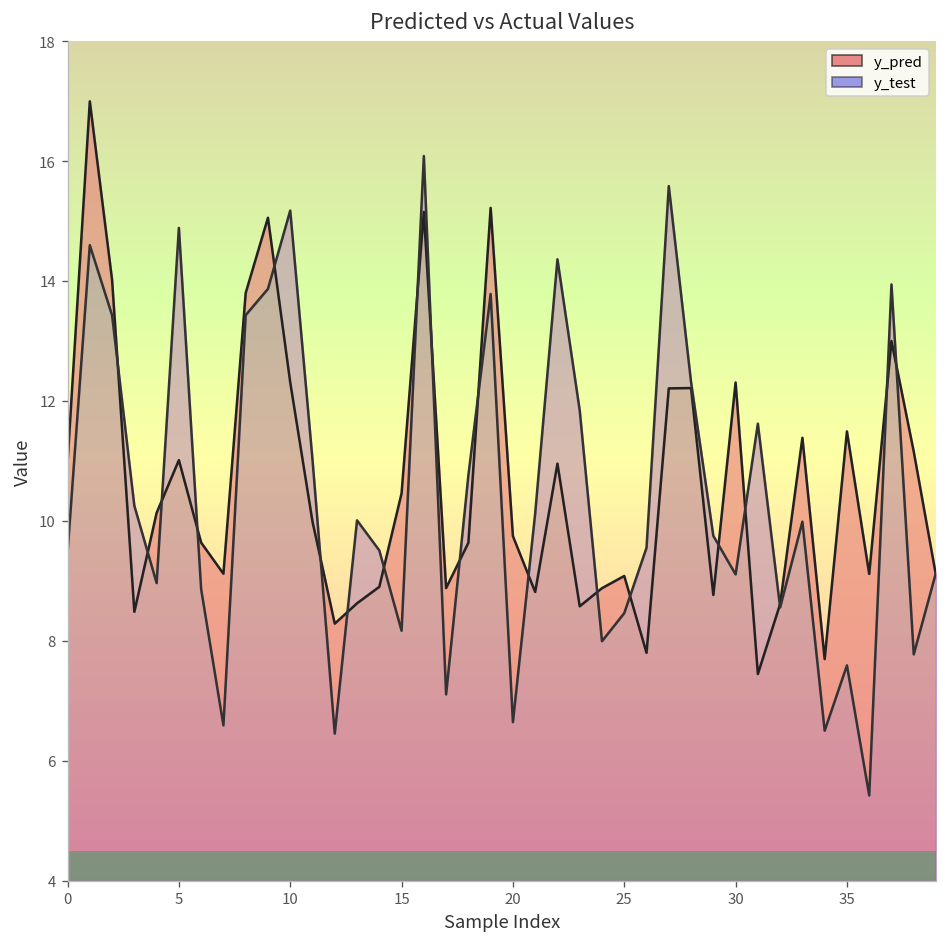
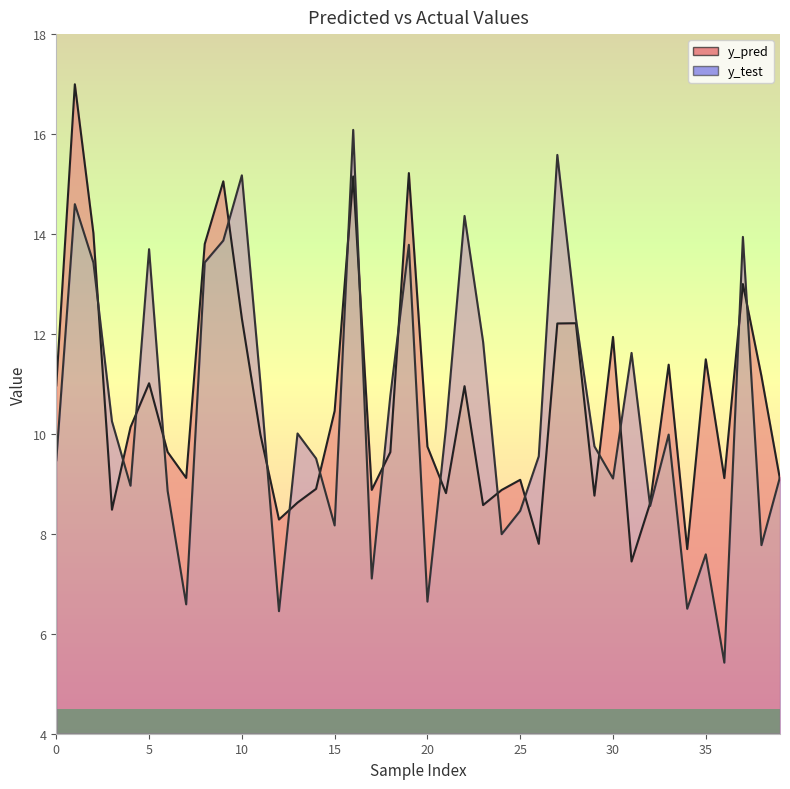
  {
    "y_pred": {
      "5": 11.0,
      "10": 12.3,
-     "30": 12.3
+     "30": 11.9
    },
    "y_test": {
      "0": 9.5,
-     "5": 14.9,
+     "5": 13.7,
      "15": 8.2,
      "20": 6.6,
      "25": 8.5,
      "30": 9.1,
      "35": 7.6
    }
  }
